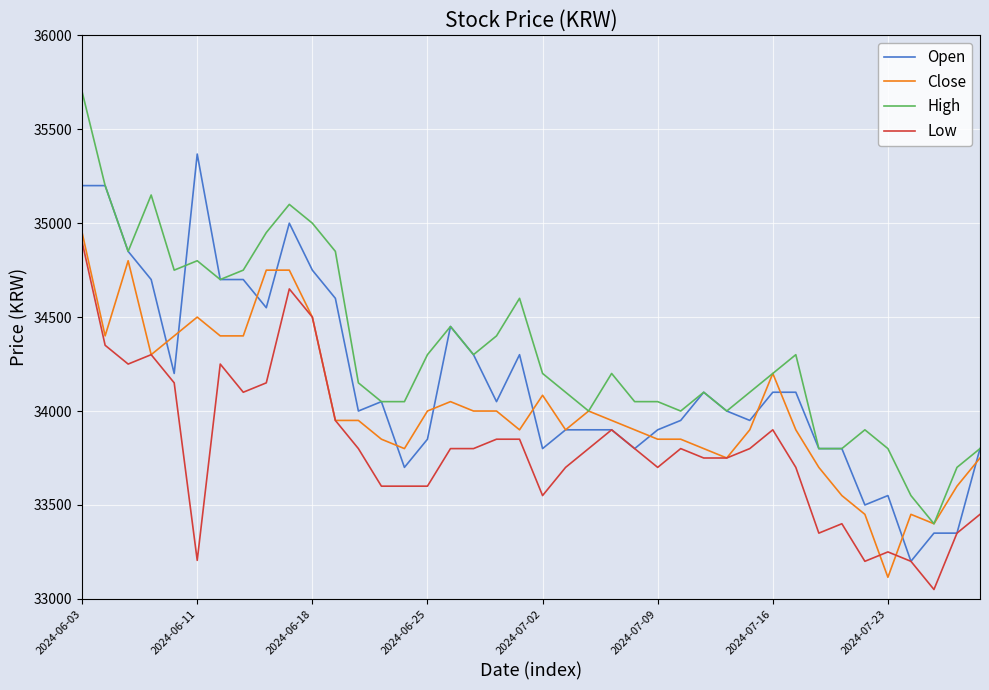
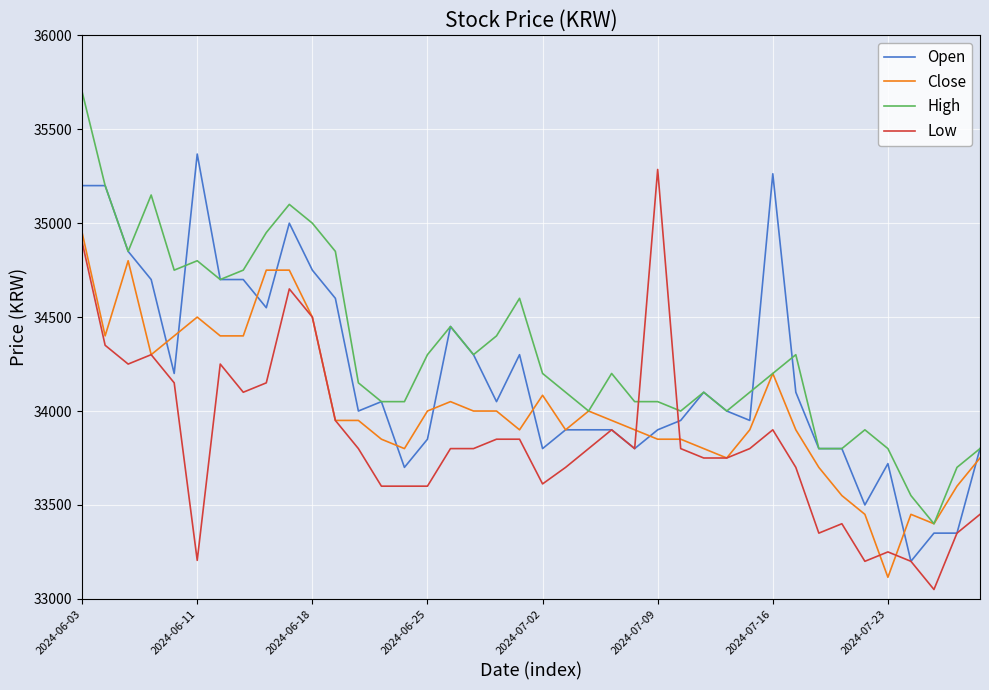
  {
    "Open": {
      "2024-06-03": 35200,
      "2024-06-11": 35370,
      "2024-06-18": 34750,
      "2024-06-25": 33850,
      "2024-07-02": 33800,
      "2024-07-09": 33900,
-     "2024-07-16": 34100,
-     "2024-07-23": 33550
+     "2024-07-16": 35260,
+     "2024-07-23": 33720
    },
    "Close": {
      "2024-06-03": 34950,
      "2024-06-11": 34500,
      "2024-06-25": 34000,
      "2024-07-02": 34080,
      "2024-07-09": 33850,
      "2024-07-23": 33120
    },
    "High": {
      "2024-06-03": 35700,
      "2024-06-11": 34800,
      "2024-06-18": 35000,
      "2024-06-25": 34300,
      "2024-07-02": 34200,
      "2024-07-09": 34050,
      "2024-07-23": 33800
    },
    "Low": {
      "2024-06-03": 34900,
      "2024-06-11": 33210,
      "2024-06-25": 33600,
-     "2024-07-02": 33550,
-     "2024-07-09": 33700,
+     "2024-07-02": 33610,
+     "2024-07-09": 35290,
      "2024-07-16": 33900,
      "2024-07-23": 33250
    }
  }
